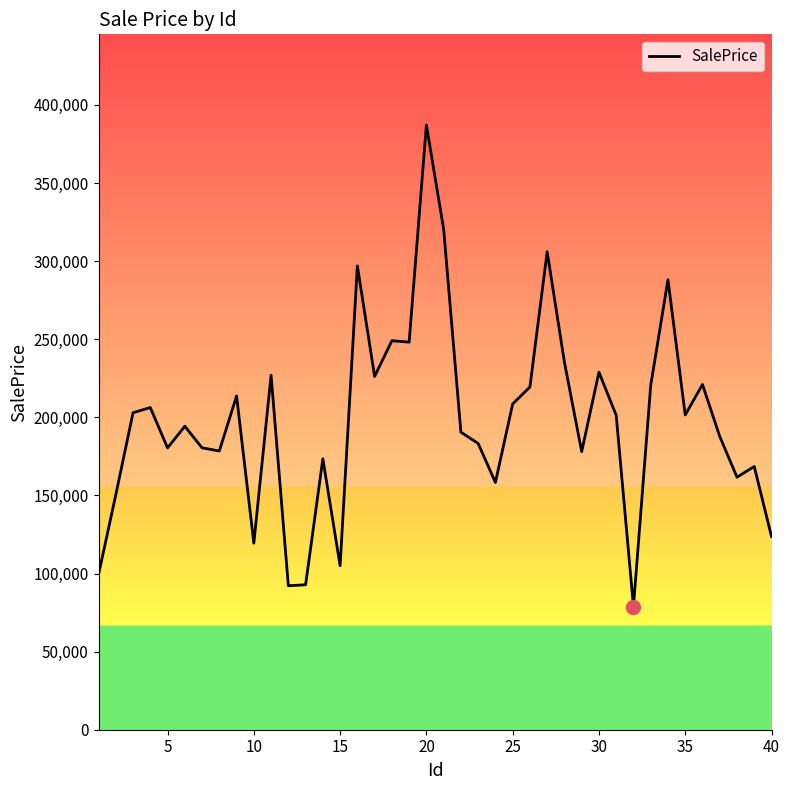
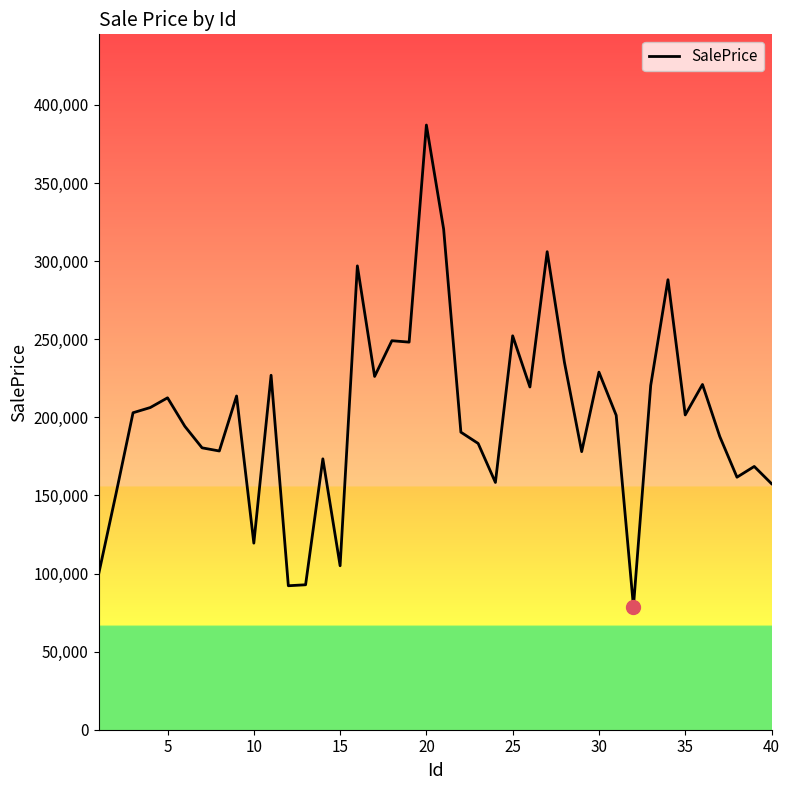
  {
    "SalePrice": {
-     "5": "180,000",
+     "5": "212,000",
      "10": "119,000",
      "15": "105,000",
      "20": "387,000",
-     "25": "209,000",
+     "25": "252,000",
      "30": "229,000",
      "35": "202,000",
-     "40": "124,000"
+     "40": "158,000"
    }
  }
